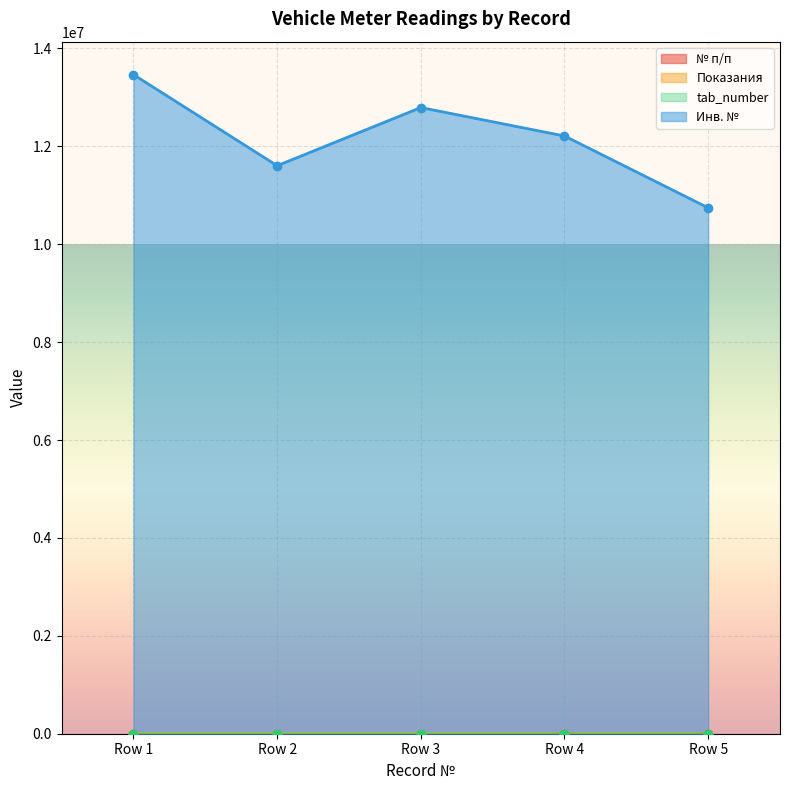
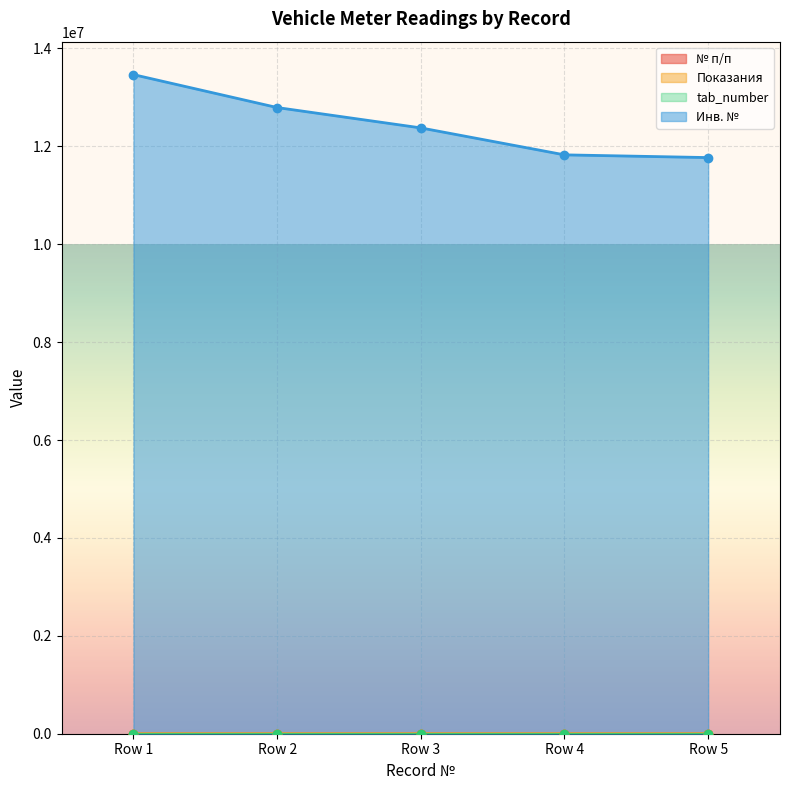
  {
    "tab_number": {
      "Row 1": 0,
      "Row 2": 0,
      "Row 3": 0,
      "Row 4": 0,
      "Row 5": 0
    },
    "Инв. №": {
      "Row 1": 13500000,
-     "Row 2": 11600000,
-     "Row 3": 12800000,
-     "Row 4": 12200000,
-     "Row 5": 10700000
+     "Row 2": 12800000,
+     "Row 3": 12400000,
+     "Row 4": 11800000,
+     "Row 5": 11800000
    }
  }
